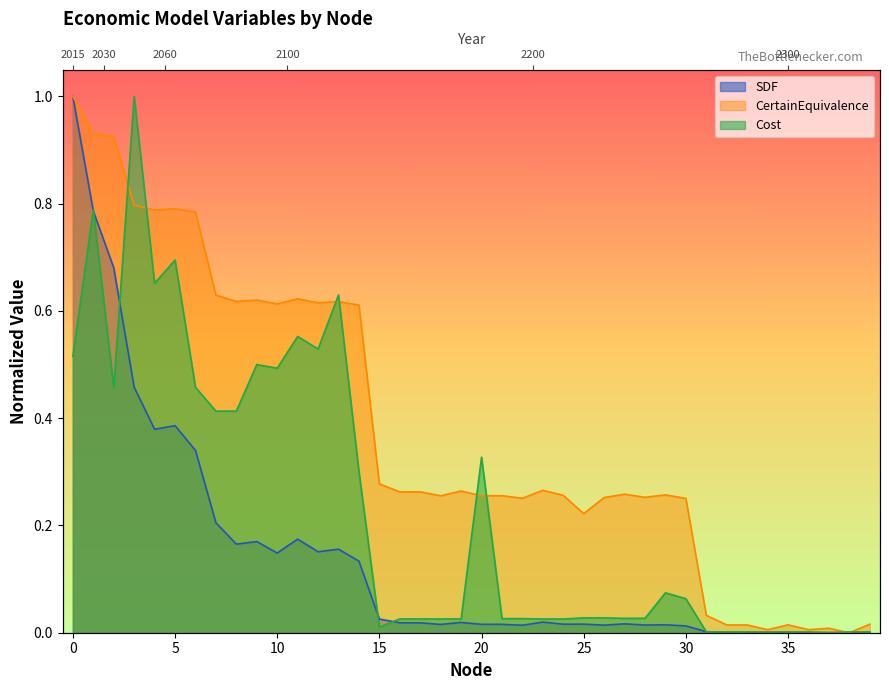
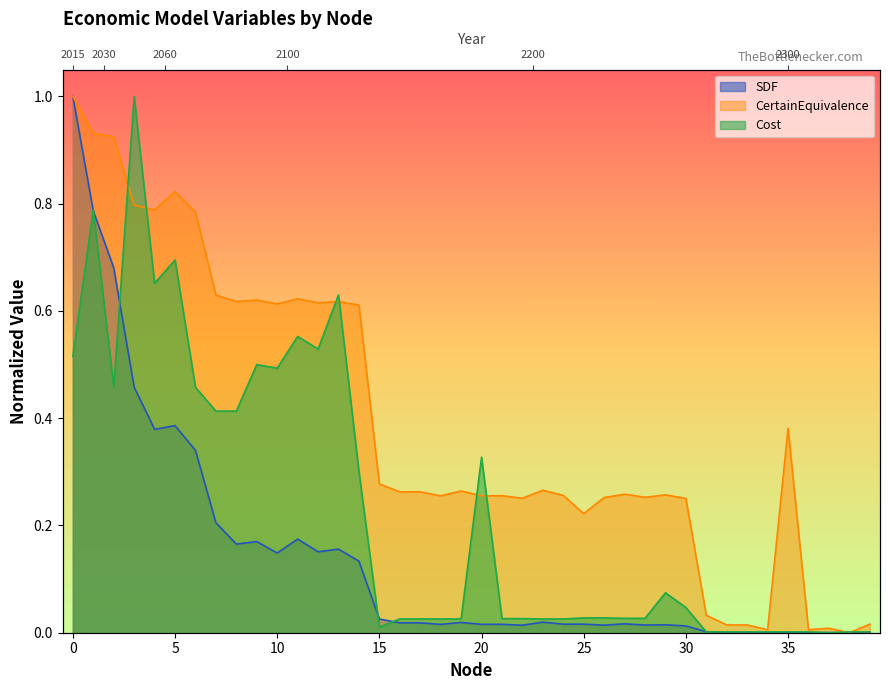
  {
    "SDF": {
      "5": 0.39,
      "10": 0.15,
      "15": 0.03,
      "20": 0.02,
      "25": 0.02,
      "30": 0.01
    },
    "CertainEquivalence": {
-     "5": 0.79,
+     "5": 0.82,
      "10": 0.61,
      "15": 0.28,
      "20": 0.26,
      "25": 0.22,
      "30": 0.25,
-     "35": 0.01
+     "35": 0.38
    },
    "Cost": {
      "0": 0.52,
      "5": 0.69,
      "10": 0.49,
      "15": 0.01,
      "20": 0.33,
      "25": 0.03,
-     "30": 0.06
+     "30": 0.05
    }
  }
